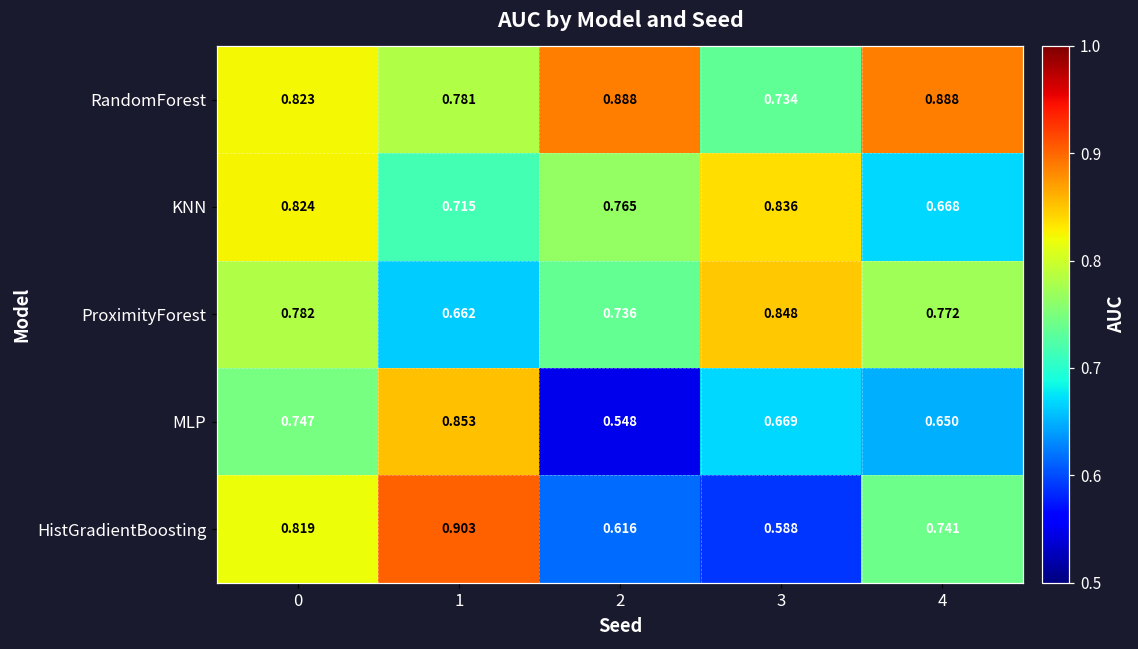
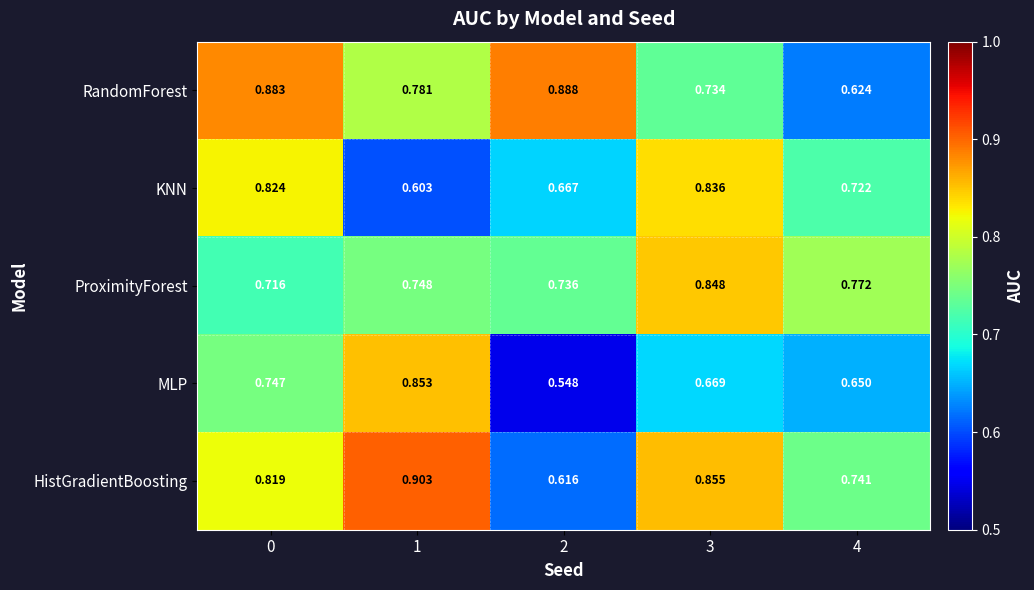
  {
    "RandomForest": {
-     "0": 0.823,
+     "0": 0.883,
      "1": 0.781,
      "2": 0.888,
      "3": 0.734,
-     "4": 0.888
+     "4": 0.624
    },
    "KNN": {
      "0": 0.824,
-     "1": 0.715,
-     "2": 0.765,
+     "1": 0.603,
+     "2": 0.667,
      "3": 0.836,
-     "4": 0.668
+     "4": 0.722
    },
    "ProximityForest": {
-     "0": 0.782,
-     "1": 0.662,
+     "0": 0.716,
+     "1": 0.748,
      "2": 0.736,
      "3": 0.848,
      "4": 0.772
    },
    "MLP": {
      "0": 0.747,
      "1": 0.853,
      "2": 0.548,
      "3": 0.669,
      "4": 0.650
    },
    "HistGradientBoosting": {
      "0": 0.819,
      "1": 0.903,
      "2": 0.616,
-     "3": 0.588,
+     "3": 0.855,
      "4": 0.741
    }
  }
